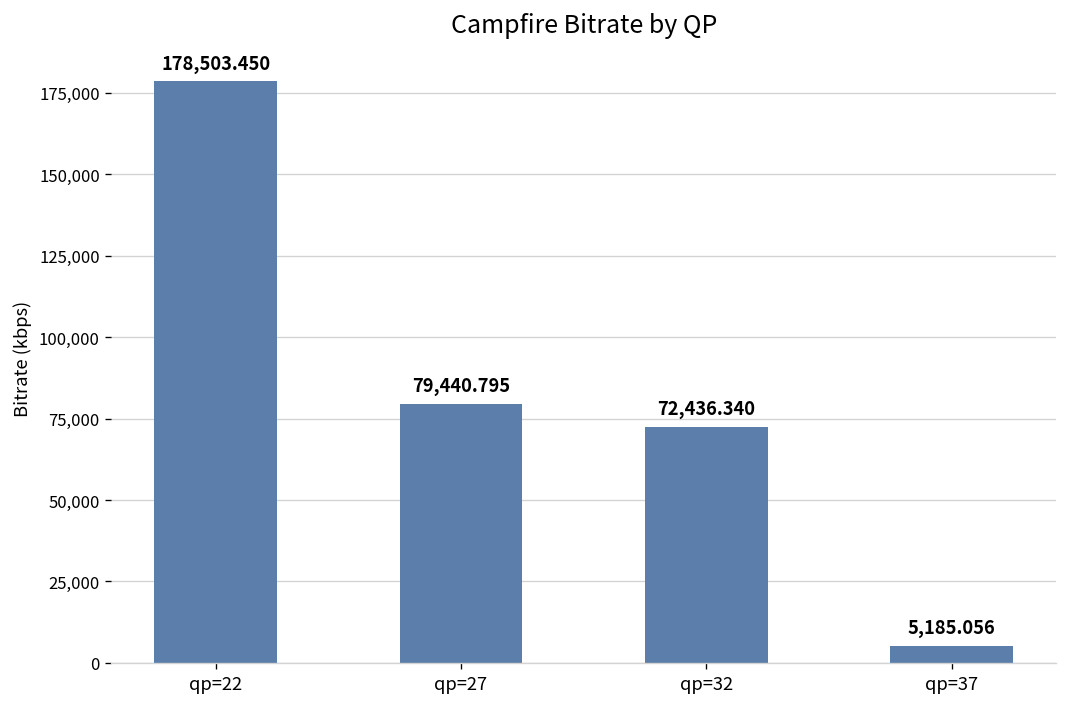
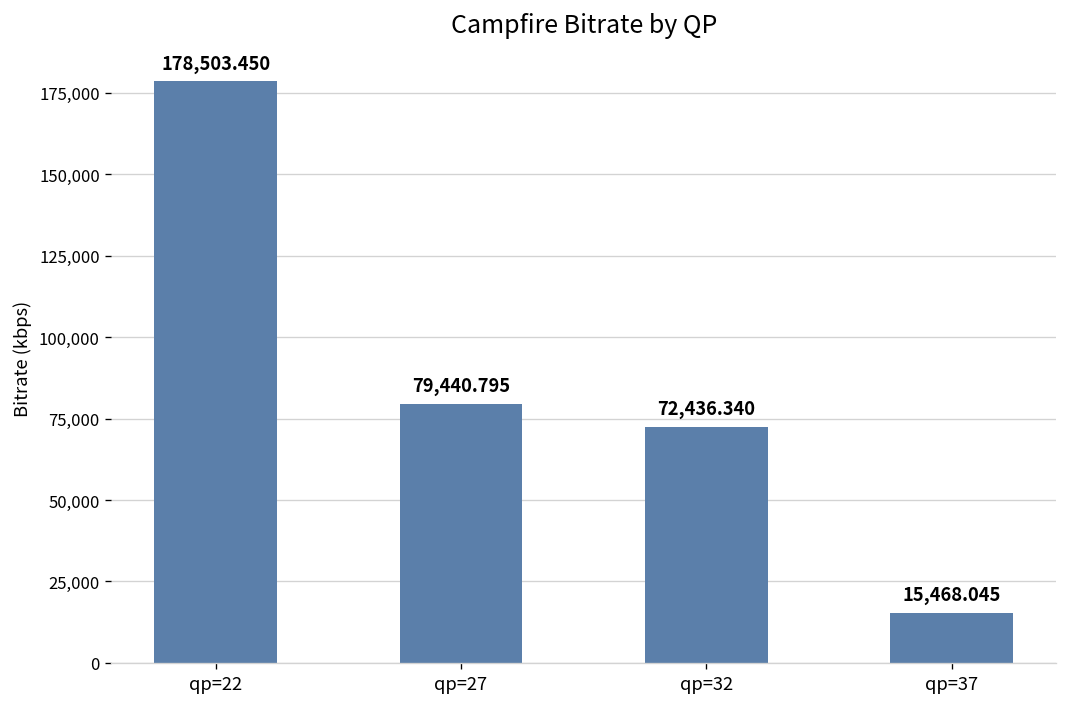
  {
    "qp=22": "178,503.450",
    "qp=27": "79,440.795",
    "qp=32": "72,436.340",
-   "qp=37": "5,185.056"
+   "qp=37": "15,468.045"
  }
